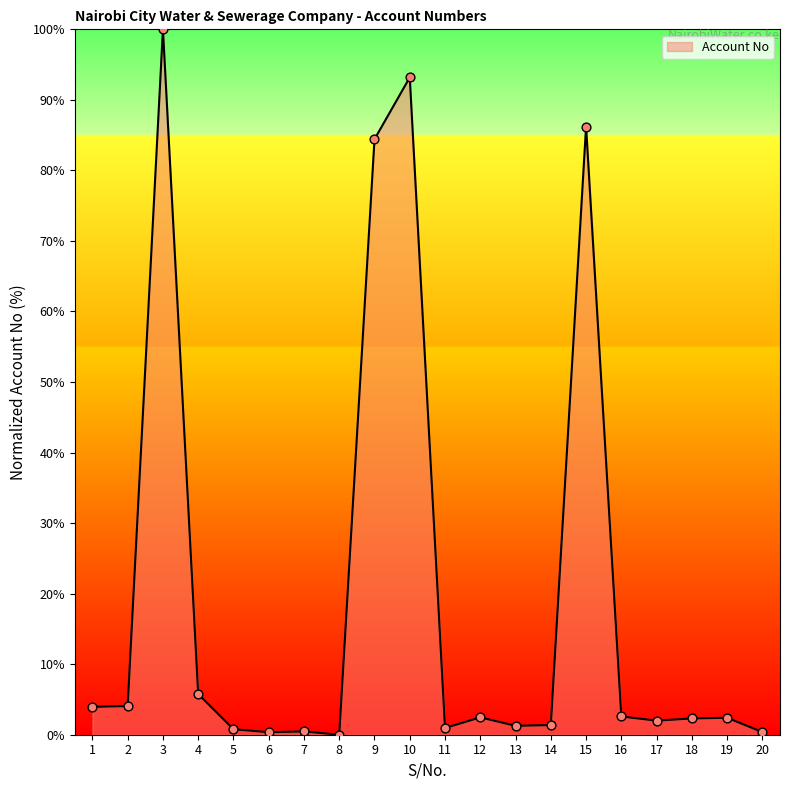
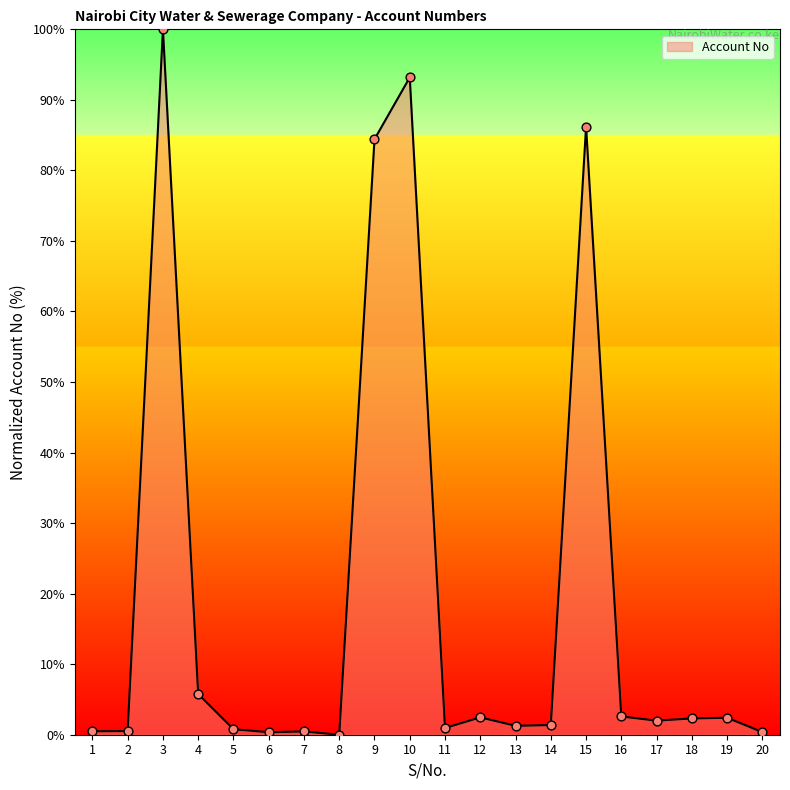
  {
-   "1": "4%",
-   "2": "4%",
+   "1": "0%",
+   "2": "1%",
    "3": "100%",
    "4": "6%",
    "5": "1%",
    "6": "0%",
    "7": "0%",
    "8": "0%",
    "9": "84%",
    "10": "93%",
    "11": "1%",
    "12": "2%",
    "13": "1%",
    "14": "1%",
    "15": "86%",
    "16": "3%",
    "17": "2%",
    "18": "2%",
    "19": "2%",
    "20": "0%"
  }
